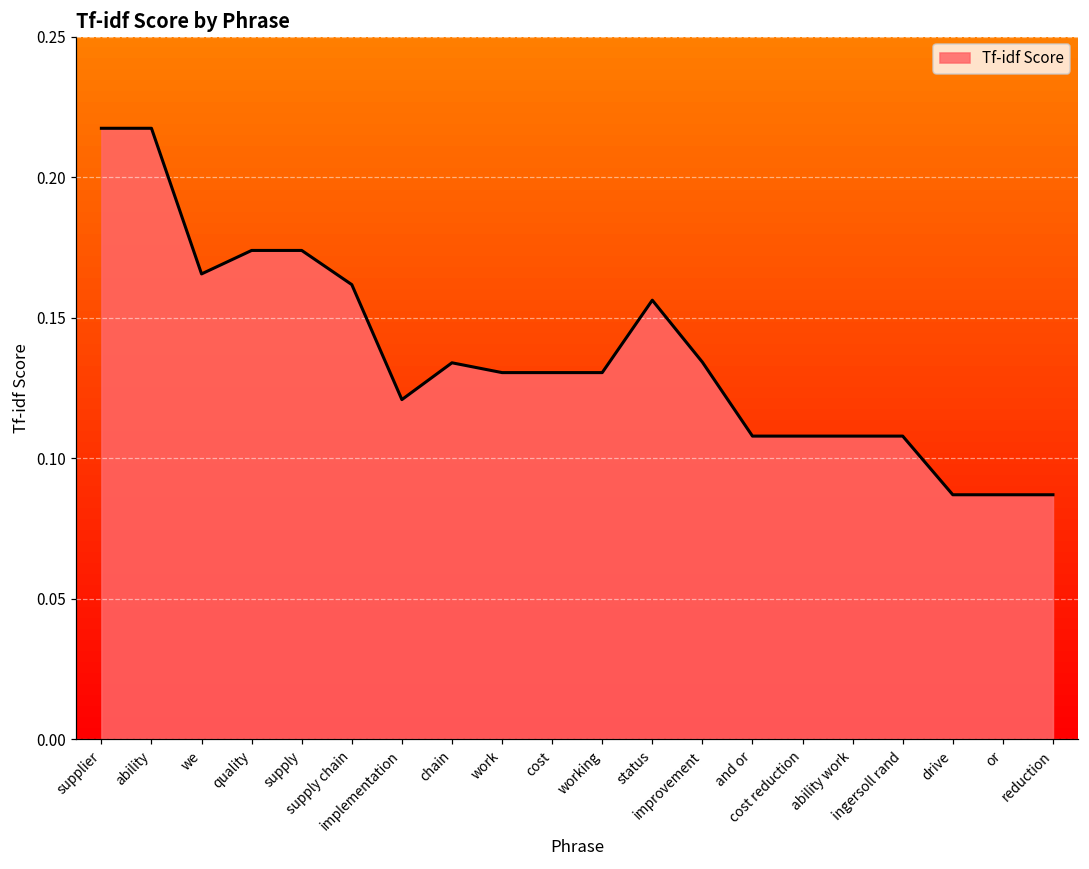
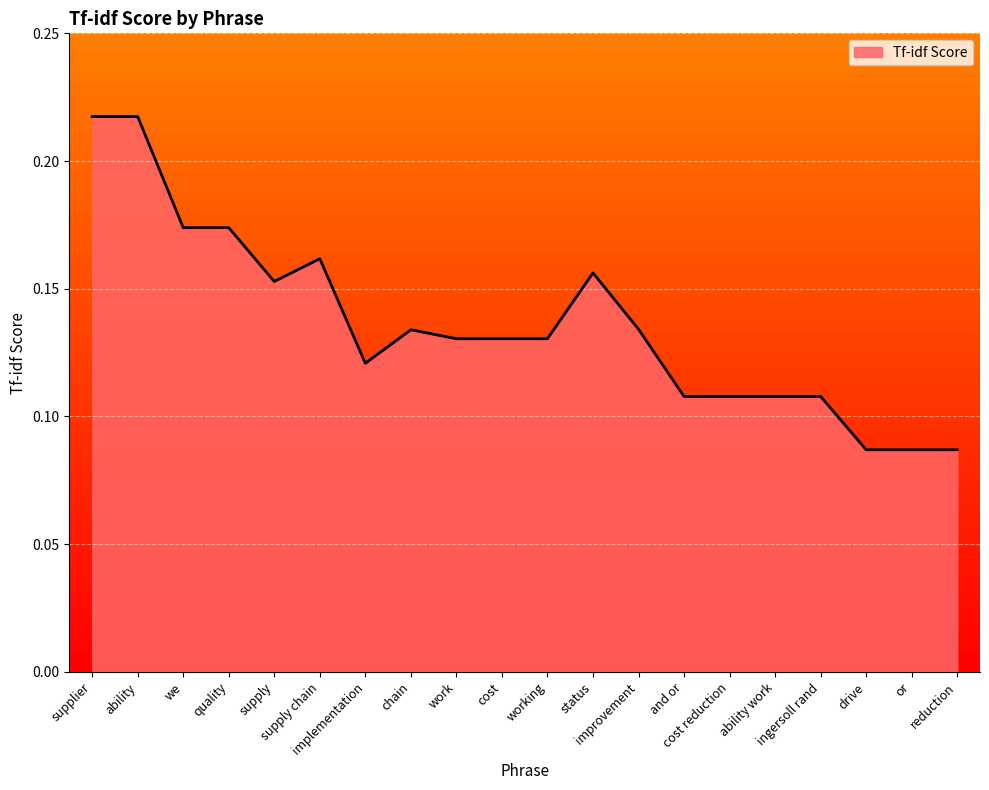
  {
    "supplier": 0.217,
    "ability": 0.217,
-   "we": 0.166,
+   "we": 0.174,
    "quality": 0.174,
-   "supply": 0.174,
+   "supply": 0.153,
    "supply chain": 0.162,
    "implementation": 0.121,
    "chain": 0.134,
    "work": 0.130,
    "cost": 0.130,
    "working": 0.130,
    "status": 0.156,
    "improvement": 0.134,
    "and or": 0.108,
    "cost reduction": 0.108,
    "ability work": 0.108,
    "ingersoll rand": 0.108,
    "drive": 0.087,
    "or": 0.087,
    "reduction": 0.087
  }
